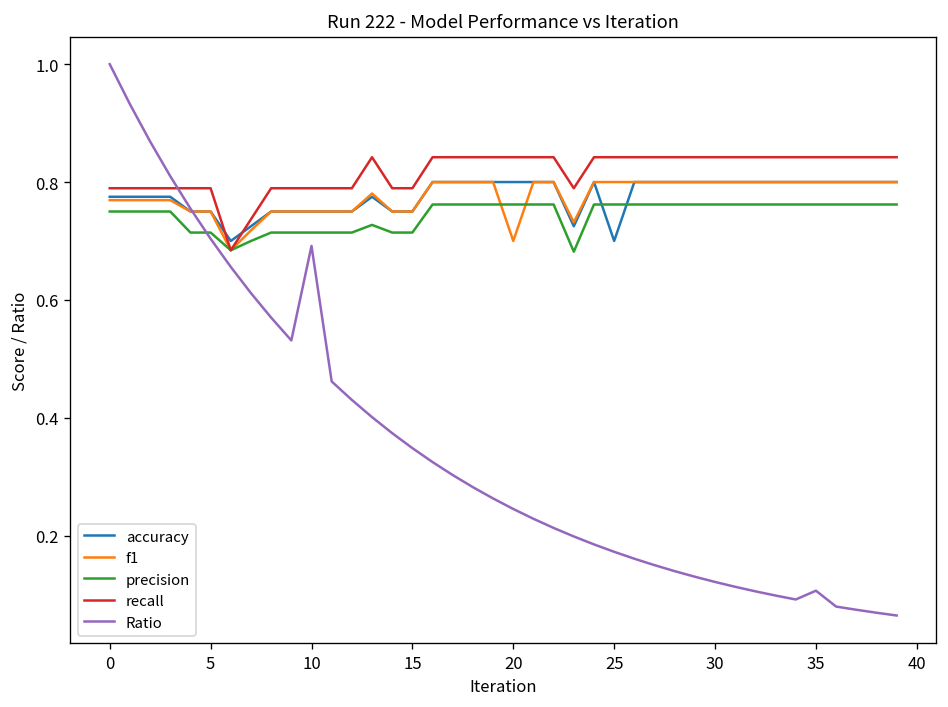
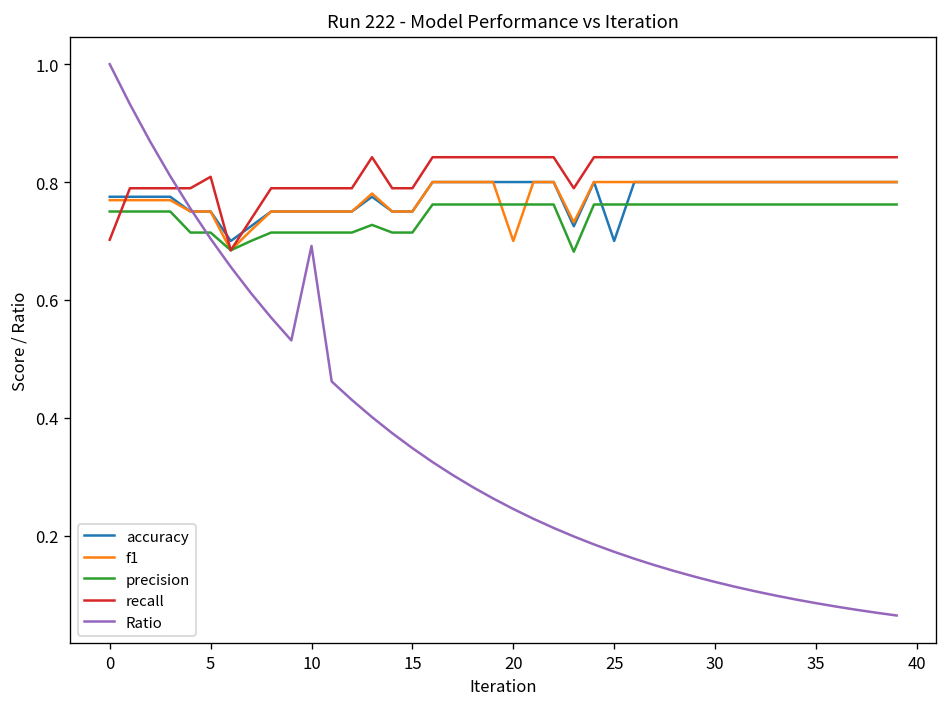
  {
    "accuracy": {
      "0": 0.78,
      "20": 0.80,
      "25": 0.70
    },
    "f1": {
      "0": 0.77,
      "20": 0.70,
      "25": 0.80
    },
    "precision": {
      "0": 0.75,
      "5": 0.71,
      "10": 0.71,
      "15": 0.71,
      "20": 0.76,
      "25": 0.76,
      "30": 0.76,
      "35": 0.76
    },
    "recall": {
-     "0": 0.79,
-     "5": 0.79,
+     "0": 0.70,
+     "5": 0.81,
      "10": 0.79,
      "15": 0.79,
      "20": 0.84,
      "25": 0.84,
      "30": 0.84,
      "35": 0.84
    },
    "Ratio": {
      "0": 1.00,
      "5": 0.70,
      "10": 0.69,
      "15": 0.35,
      "20": 0.25,
      "25": 0.17,
      "30": 0.12,
-     "35": 0.11
+     "35": 0.09
    }
  }
